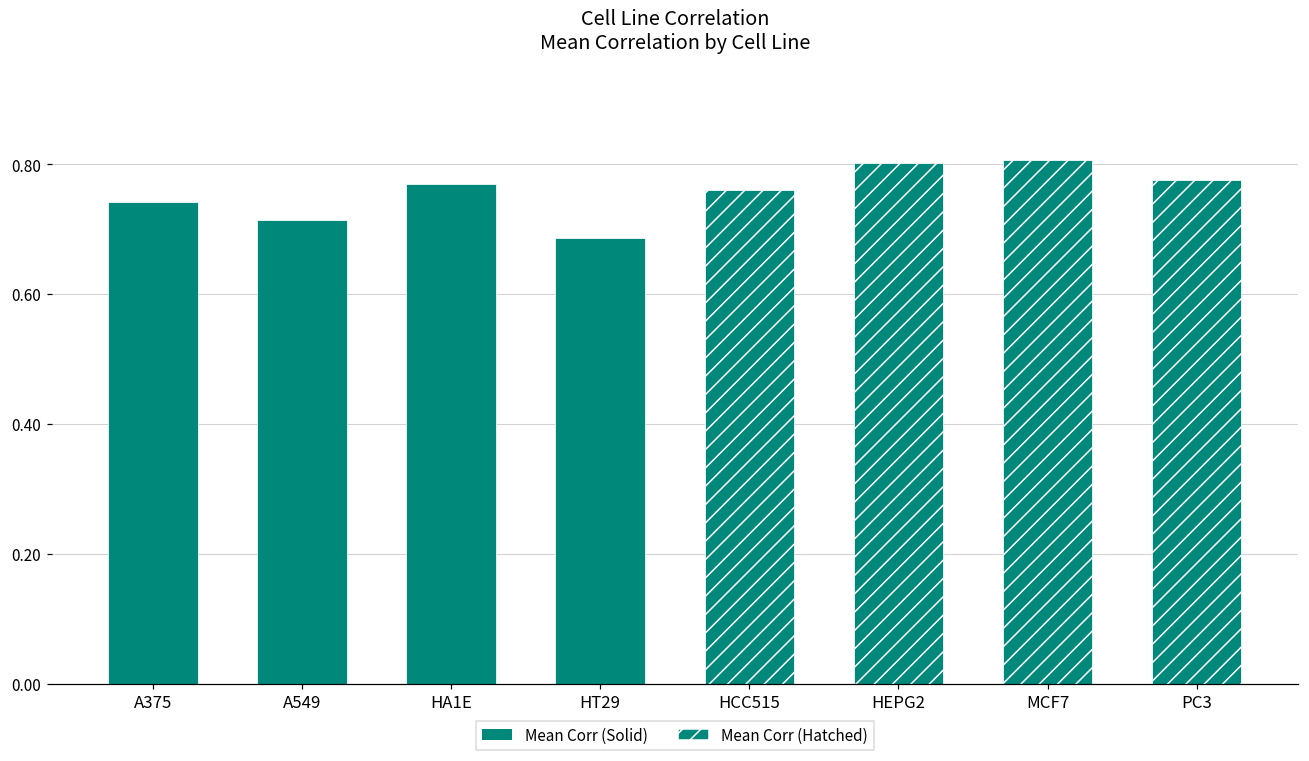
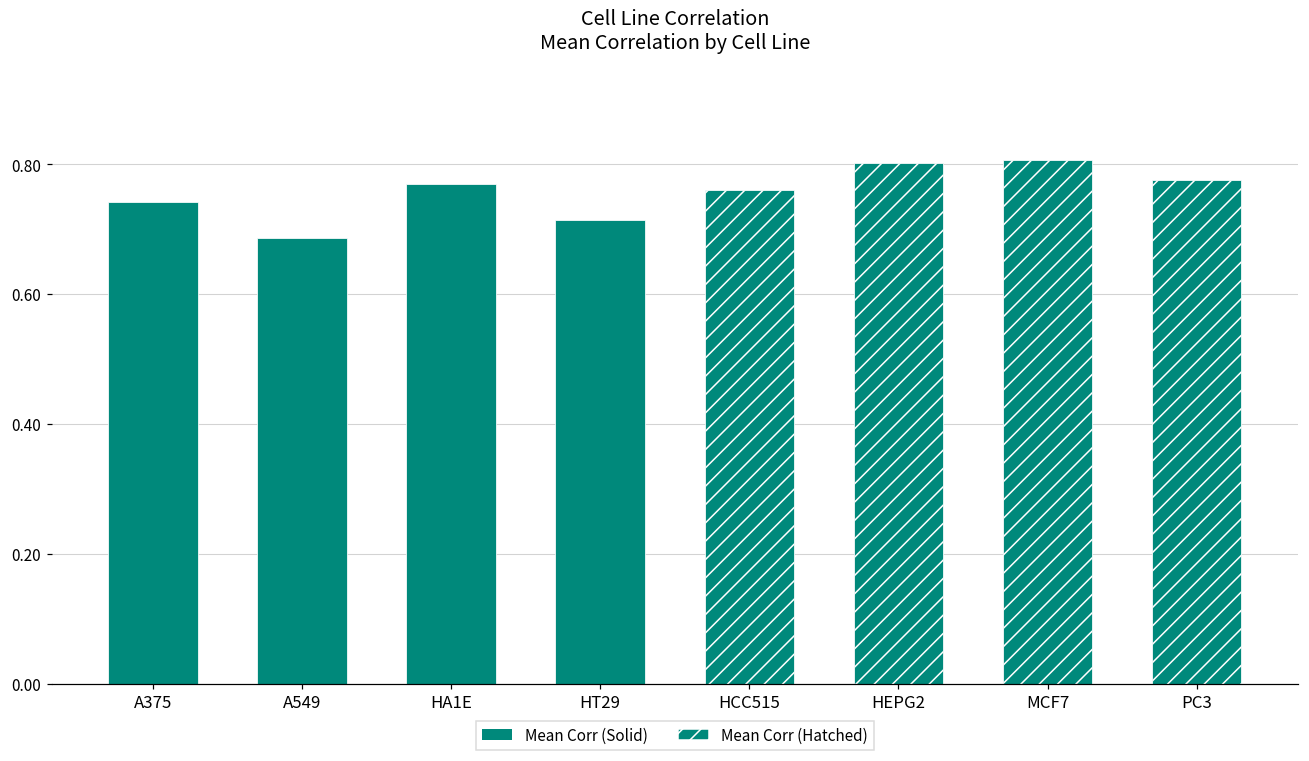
  {
    "A375": 0.74,
-   "A549": 0.71,
+   "A549": 0.69,
    "HA1E": 0.77,
-   "HT29": 0.69,
+   "HT29": 0.71,
    "HCC515": 0.76,
    "HEPG2": 0.80,
    "MCF7": 0.81,
    "PC3": 0.78
  }
